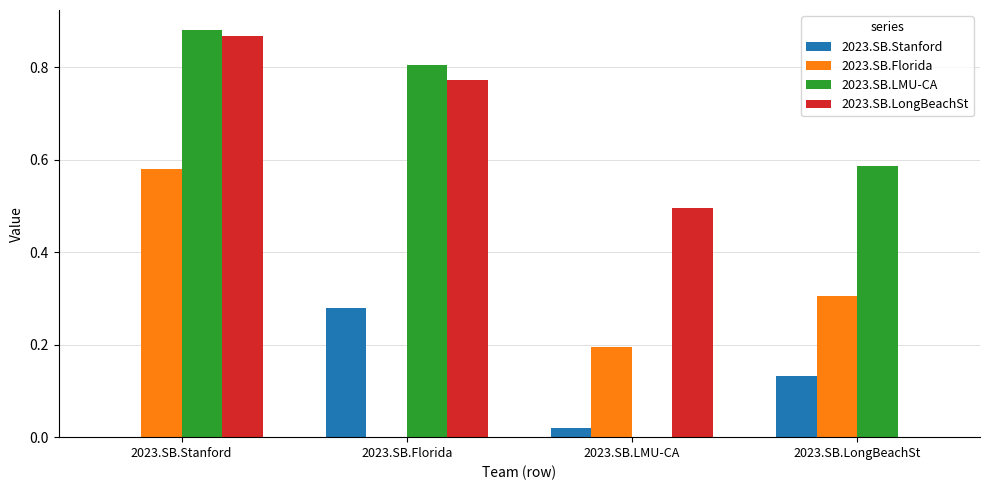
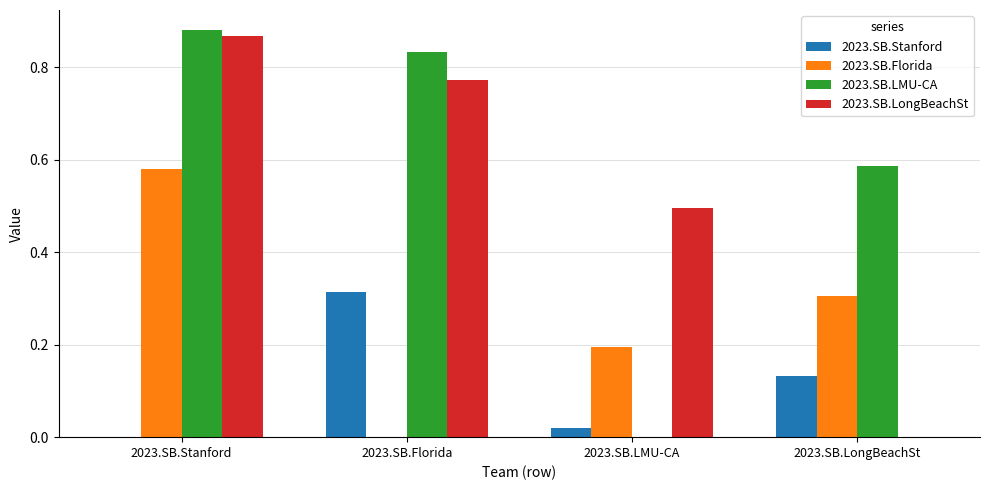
  {
    "2023.SB.Stanford": {
      "2023.SB.Stanford": 0.00,
-     "2023.SB.Florida": 0.28,
+     "2023.SB.Florida": 0.31,
      "2023.SB.LMU-CA": 0.02,
      "2023.SB.LongBeachSt": 0.13
    },
    "2023.SB.Florida": {
      "2023.SB.Stanford": 0.58,
      "2023.SB.Florida": 0.00,
      "2023.SB.LMU-CA": 0.20,
      "2023.SB.LongBeachSt": 0.31
    },
    "2023.SB.LMU-CA": {
      "2023.SB.Stanford": 0.88,
-     "2023.SB.Florida": 0.80,
+     "2023.SB.Florida": 0.83,
      "2023.SB.LMU-CA": 0.00,
      "2023.SB.LongBeachSt": 0.59
    },
    "2023.SB.LongBeachSt": {
      "2023.SB.Stanford": 0.87,
      "2023.SB.Florida": 0.77,
      "2023.SB.LMU-CA": 0.50,
      "2023.SB.LongBeachSt": 0.00
    }
  }
